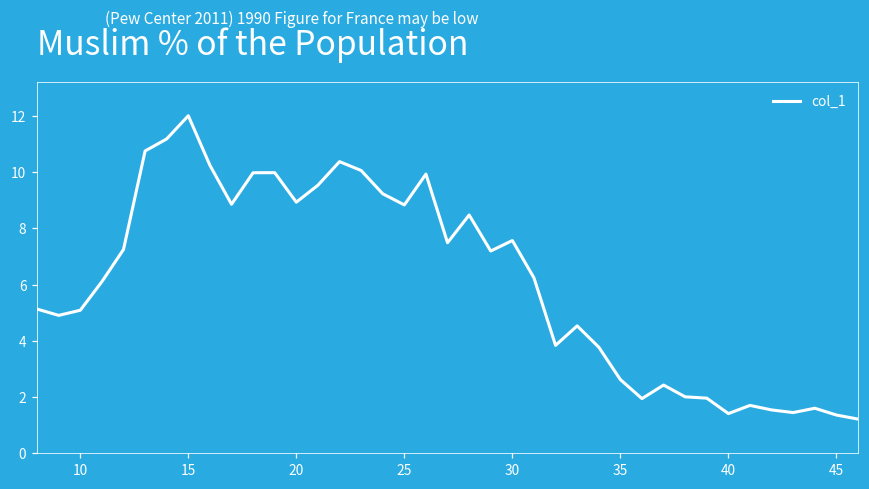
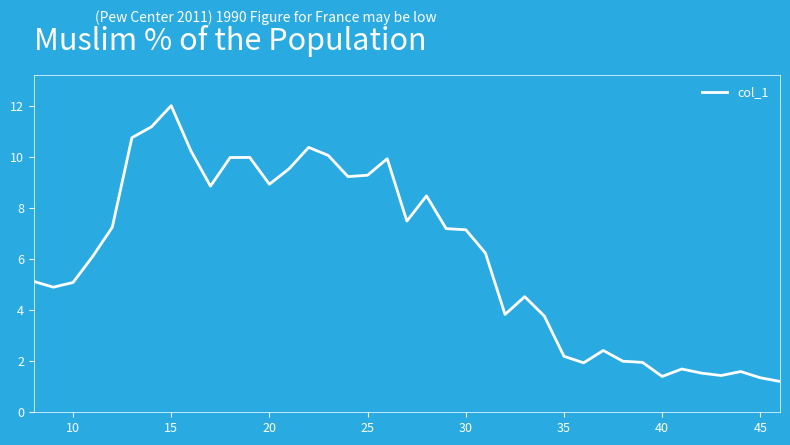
  {
    "10": 5.1,
    "15": 12.0,
    "20": 8.9,
-   "25": 8.8,
-   "30": 7.6,
-   "35": 2.6,
+   "25": 9.3,
+   "30": 7.2,
+   "35": 2.2,
    "40": 1.4,
    "45": 1.4
  }
